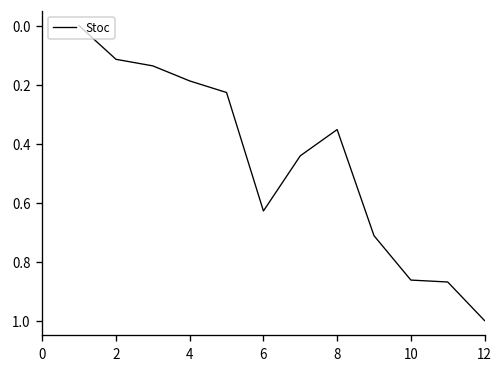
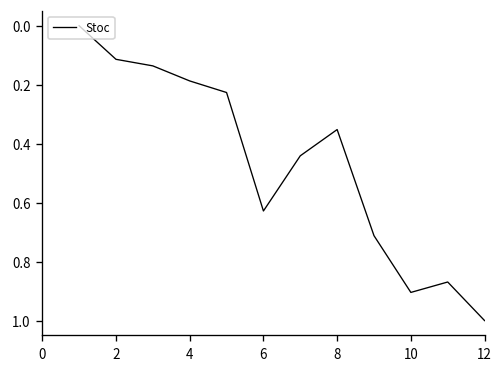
  {
    "2": 0.11,
    "4": 0.19,
    "6": 0.63,
    "8": 0.35,
-   "10": 0.86,
+   "10": 0.90,
    "12": 1.00
  }
